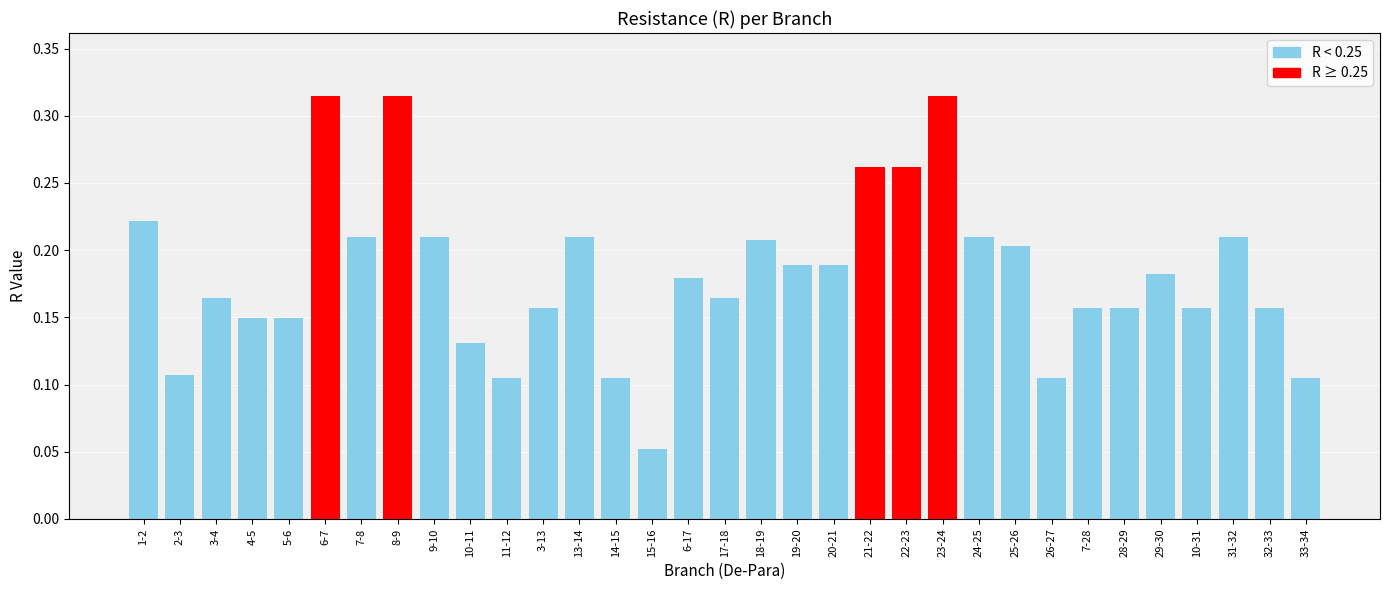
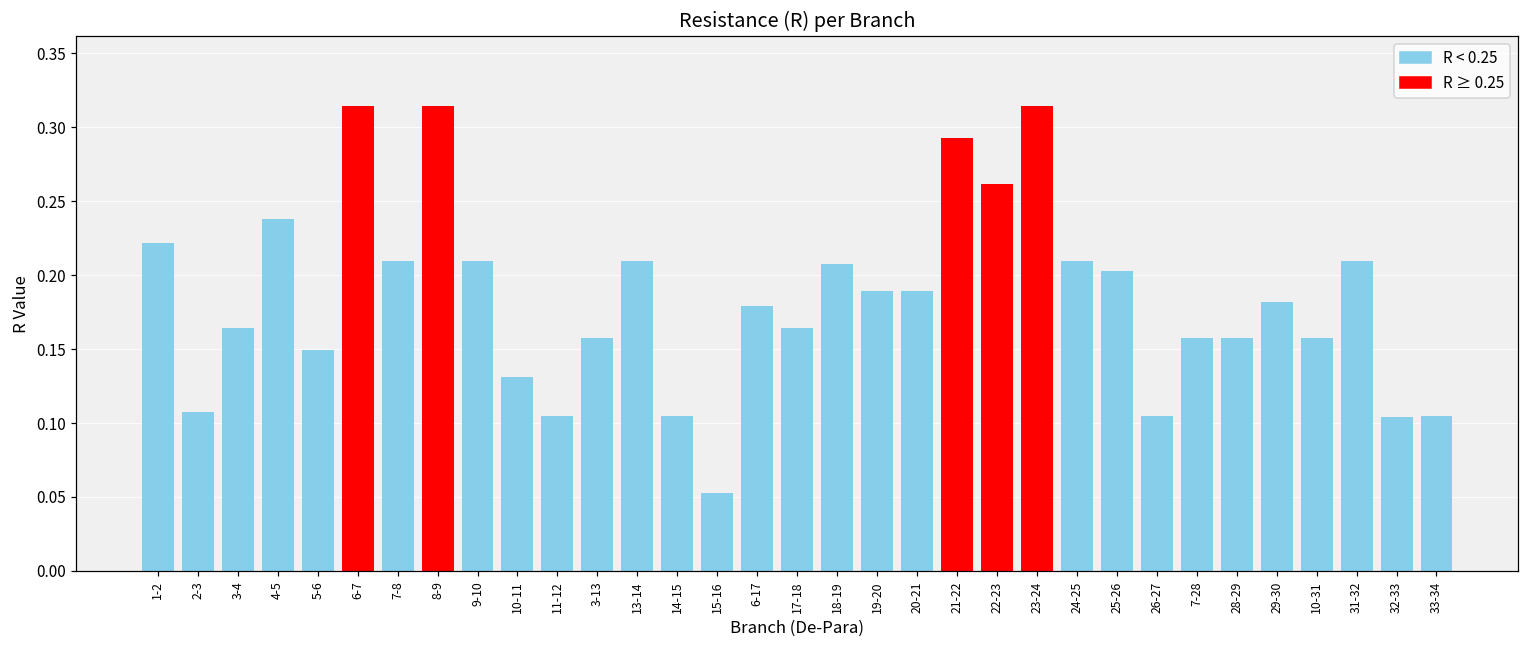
  {
    "1-2": 0.222,
    "2-3": 0.107,
    "3-4": 0.164,
-   "4-5": 0.150,
+   "4-5": 0.238,
    "5-6": 0.150,
    "6-7": 0.314,
    "7-8": 0.210,
    "8-9": 0.314,
    "9-10": 0.210,
    "10-11": 0.131,
    "11-12": 0.105,
    "3-13": 0.157,
    "13-14": 0.210,
    "14-15": 0.105,
    "15-16": 0.052,
    "6-17": 0.179,
    "17-18": 0.164,
    "18-19": 0.208,
    "19-20": 0.189,
    "20-21": 0.189,
-   "21-22": 0.262,
+   "21-22": 0.293,
    "22-23": 0.262,
    "23-24": 0.314,
    "24-25": 0.210,
    "25-26": 0.203,
    "26-27": 0.105,
    "7-28": 0.157,
    "28-29": 0.157,
    "29-30": 0.182,
    "10-31": 0.157,
    "31-32": 0.210,
-   "32-33": 0.157,
+   "32-33": 0.104,
    "33-34": 0.105
  }
